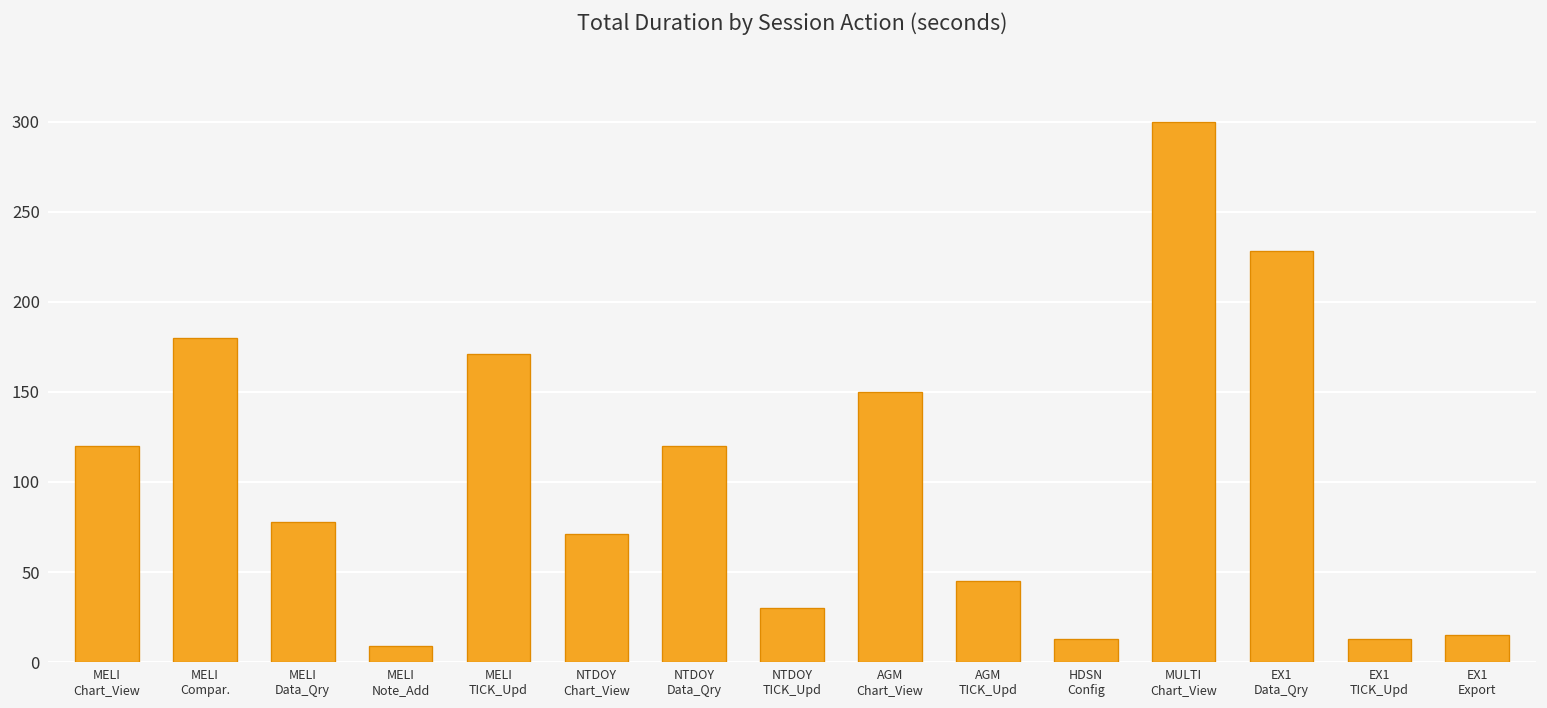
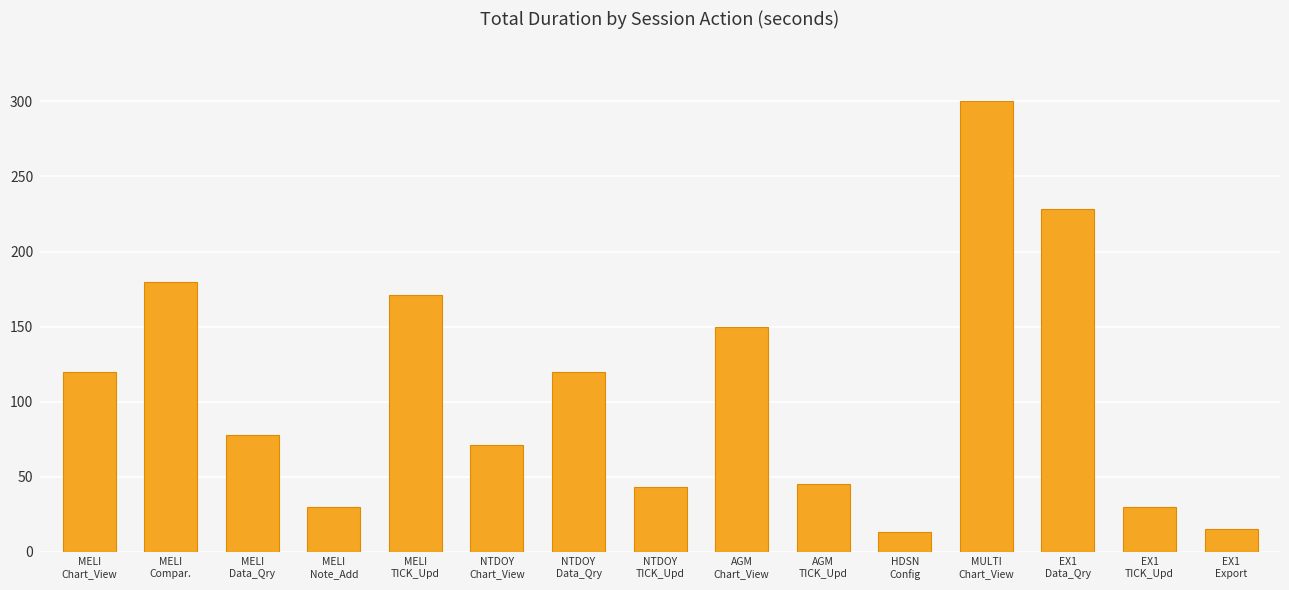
  {
    "MELI Chart_View": 120,
    "MELI Compar.": 180,
    "MELI Data_Qry": 78,
-   "MELI Note_Add": 9,
+   "MELI Note_Add": 30,
    "MELI TICK_Upd": 171,
    "NTDOY Chart_View": 71,
    "NTDOY Data_Qry": 120,
-   "NTDOY TICK_Upd": 30,
+   "NTDOY TICK_Upd": 43,
    "AGM Chart_View": 150,
    "AGM TICK_Upd": 45,
    "HDSN Config": 13,
    "MULTI Chart_View": 300,
    "EX1 Data_Qry": 228,
-   "EX1 TICK_Upd": 13,
+   "EX1 TICK_Upd": 30,
    "EX1 Export": 15
  }
